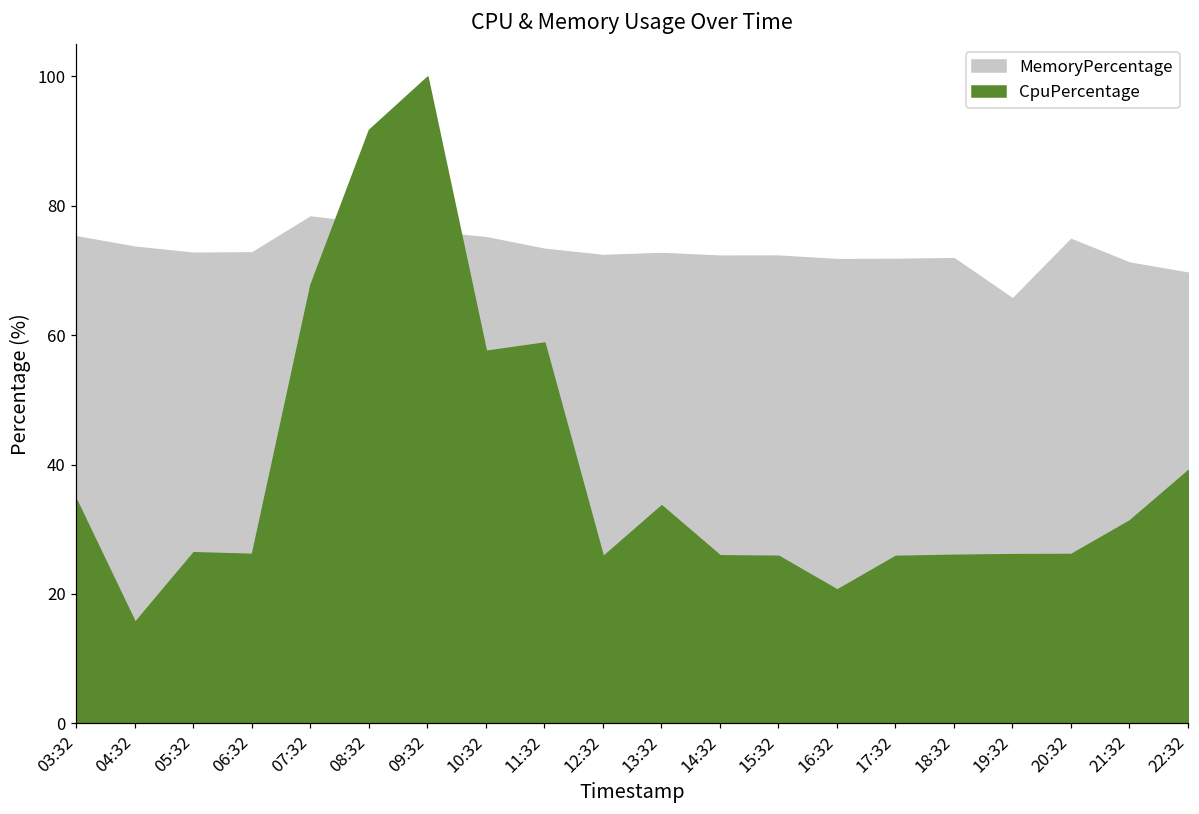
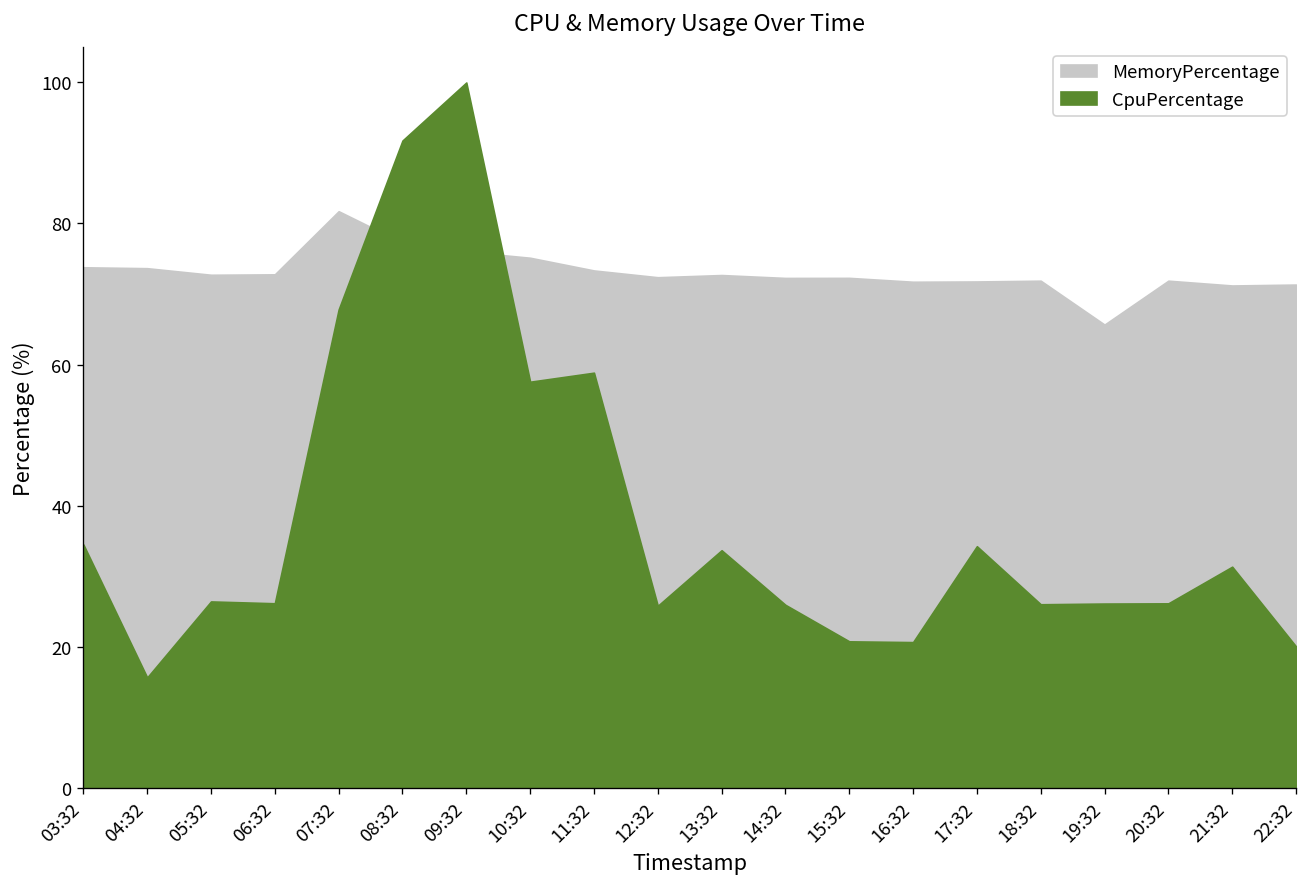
  {
    "MemoryPercentage": {
-     "03:32": 75,
+     "03:32": 74,
      "04:32": 74,
      "05:32": 73,
      "06:32": 73,
-     "07:32": 78,
+     "07:32": 82,
      "10:32": 75,
      "11:32": 73,
      "12:32": 72,
      "13:32": 73,
      "14:32": 72,
      "15:32": 72,
      "16:32": 72,
      "17:32": 72,
      "18:32": 72,
      "19:32": 66,
-     "20:32": 75,
+     "20:32": 72,
      "21:32": 71,
-     "22:32": 70
+     "22:32": 71
    },
    "CpuPercentage": {
      "03:32": 35,
      "04:32": 16,
      "05:32": 26,
      "06:32": 26,
      "07:32": 68,
      "08:32": 92,
      "09:32": 100,
      "10:32": 58,
      "11:32": 59,
      "12:32": 26,
      "13:32": 34,
      "14:32": 26,
-     "15:32": 26,
+     "15:32": 21,
      "16:32": 21,
-     "17:32": 26,
+     "17:32": 34,
      "18:32": 26,
      "19:32": 26,
      "20:32": 26,
      "21:32": 31,
-     "22:32": 39
+     "22:32": 20
    }
  }
